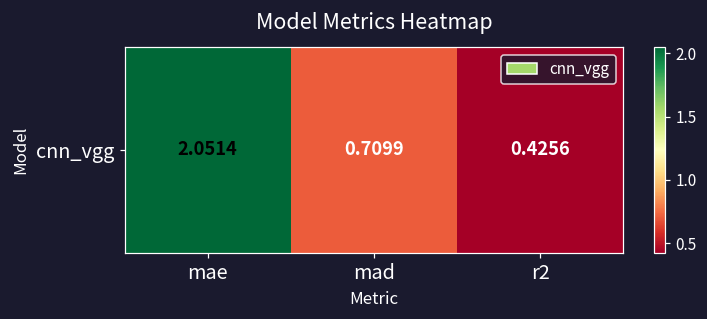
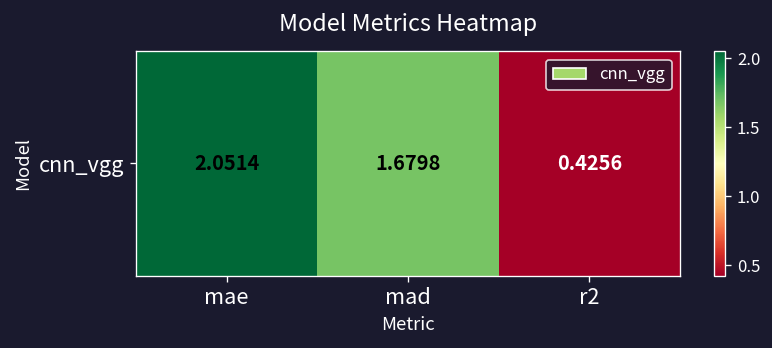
  {
    "cnn_vgg": {
      "mae": 2.0514,
-     "mad": 0.7099,
+     "mad": 1.6798,
      "r2": 0.4256
    }
  }
